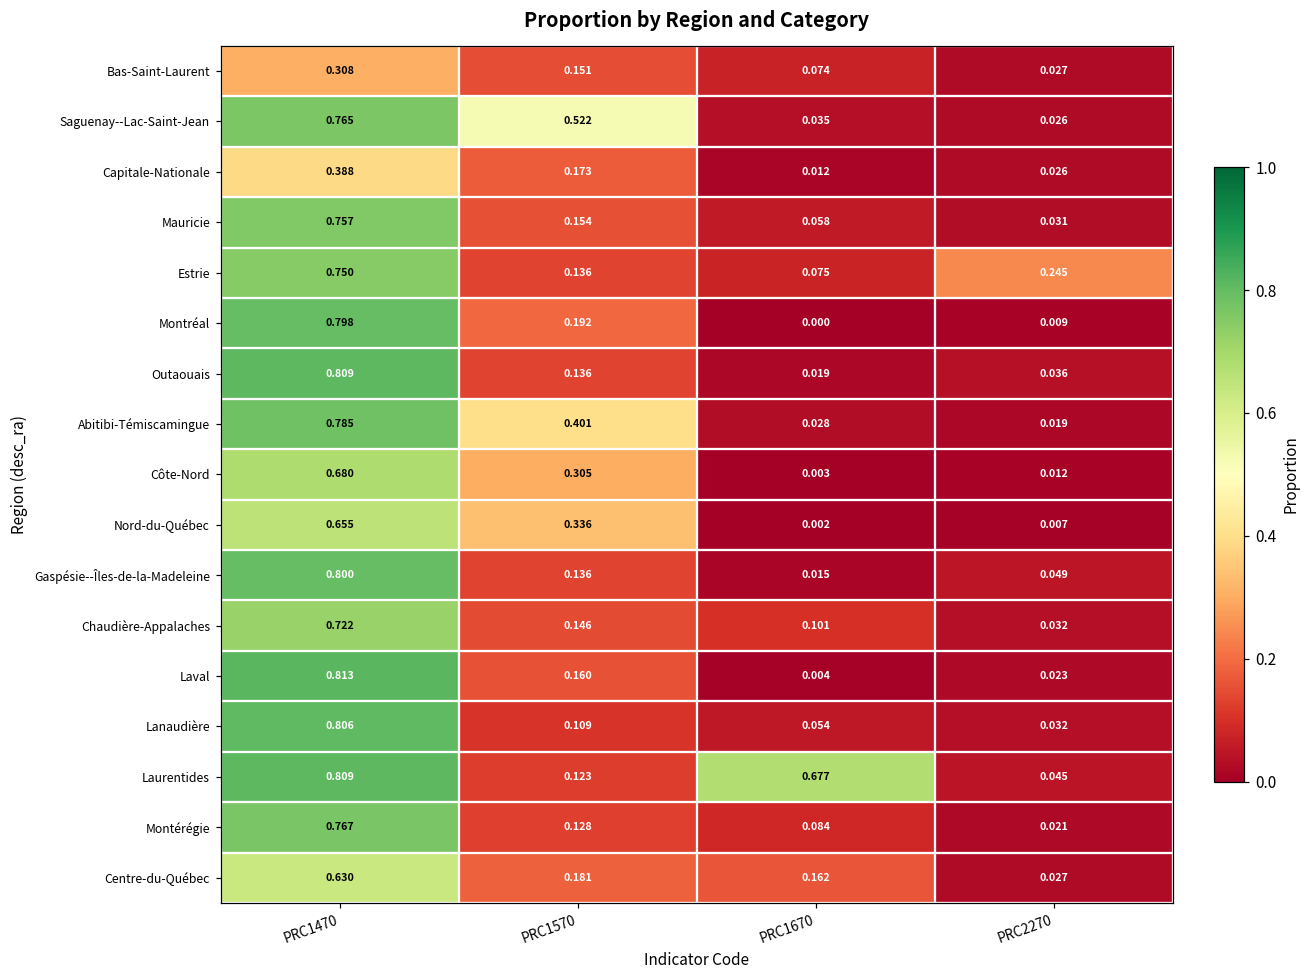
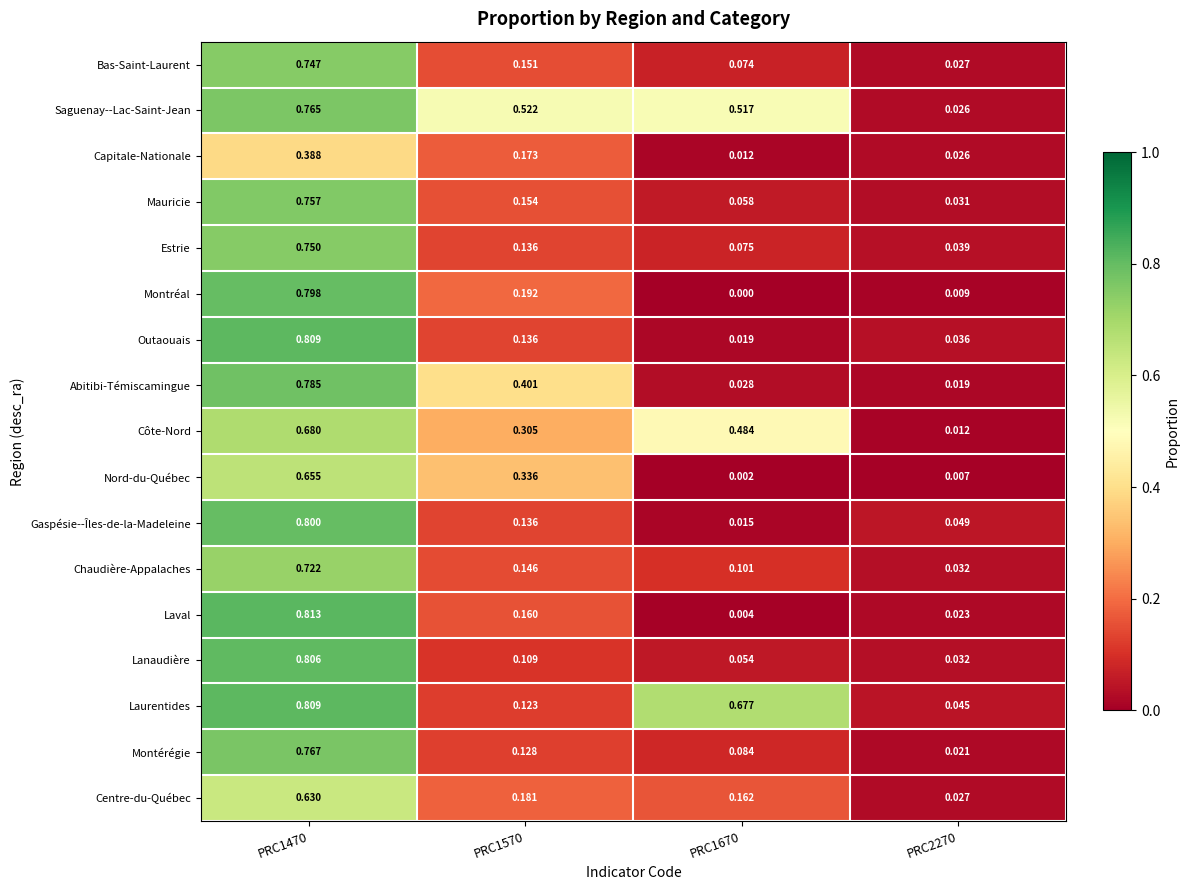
  {
    "Bas-Saint-Laurent": {
-     "PRC1470": 0.308,
+     "PRC1470": 0.747,
      "PRC1570": 0.151,
      "PRC1670": 0.074,
      "PRC2270": 0.027
    },
    "Saguenay--Lac-Saint-Jean": {
      "PRC1470": 0.765,
      "PRC1570": 0.522,
-     "PRC1670": 0.035,
+     "PRC1670": 0.517,
      "PRC2270": 0.026
    },
    "Capitale-Nationale": {
      "PRC1470": 0.388,
      "PRC1570": 0.173,
      "PRC1670": 0.012,
      "PRC2270": 0.026
    },
    "Mauricie": {
      "PRC1470": 0.757,
      "PRC1570": 0.154,
      "PRC1670": 0.058,
      "PRC2270": 0.031
    },
    "Estrie": {
      "PRC1470": 0.750,
      "PRC1570": 0.136,
      "PRC1670": 0.075,
-     "PRC2270": 0.245
+     "PRC2270": 0.039
    },
    "Montréal": {
      "PRC1470": 0.798,
      "PRC1570": 0.192,
      "PRC1670": 0.000,
      "PRC2270": 0.009
    },
    "Outaouais": {
      "PRC1470": 0.809,
      "PRC1570": 0.136,
      "PRC1670": 0.019,
      "PRC2270": 0.036
    },
    "Abitibi-Témiscamingue": {
      "PRC1470": 0.785,
      "PRC1570": 0.401,
      "PRC1670": 0.028,
      "PRC2270": 0.019
    },
    "Côte-Nord": {
      "PRC1470": 0.680,
      "PRC1570": 0.305,
-     "PRC1670": 0.003,
+     "PRC1670": 0.484,
      "PRC2270": 0.012
    },
    "Nord-du-Québec": {
      "PRC1470": 0.655,
      "PRC1570": 0.336,
      "PRC1670": 0.002,
      "PRC2270": 0.007
    },
    "Gaspésie--Îles-de-la-Madeleine": {
      "PRC1470": 0.800,
      "PRC1570": 0.136,
      "PRC1670": 0.015,
      "PRC2270": 0.049
    },
    "Chaudière-Appalaches": {
      "PRC1470": 0.722,
      "PRC1570": 0.146,
      "PRC1670": 0.101,
      "PRC2270": 0.032
    },
    "Laval": {
      "PRC1470": 0.813,
      "PRC1570": 0.160,
      "PRC1670": 0.004,
      "PRC2270": 0.023
    },
    "Lanaudière": {
      "PRC1470": 0.806,
      "PRC1570": 0.109,
      "PRC1670": 0.054,
      "PRC2270": 0.032
    },
    "Laurentides": {
      "PRC1470": 0.809,
      "PRC1570": 0.123,
      "PRC1670": 0.677,
      "PRC2270": 0.045
    },
    "Montérégie": {
      "PRC1470": 0.767,
      "PRC1570": 0.128,
      "PRC1670": 0.084,
      "PRC2270": 0.021
    },
    "Centre-du-Québec": {
      "PRC1470": 0.630,
      "PRC1570": 0.181,
      "PRC1670": 0.162,
      "PRC2270": 0.027
    }
  }
